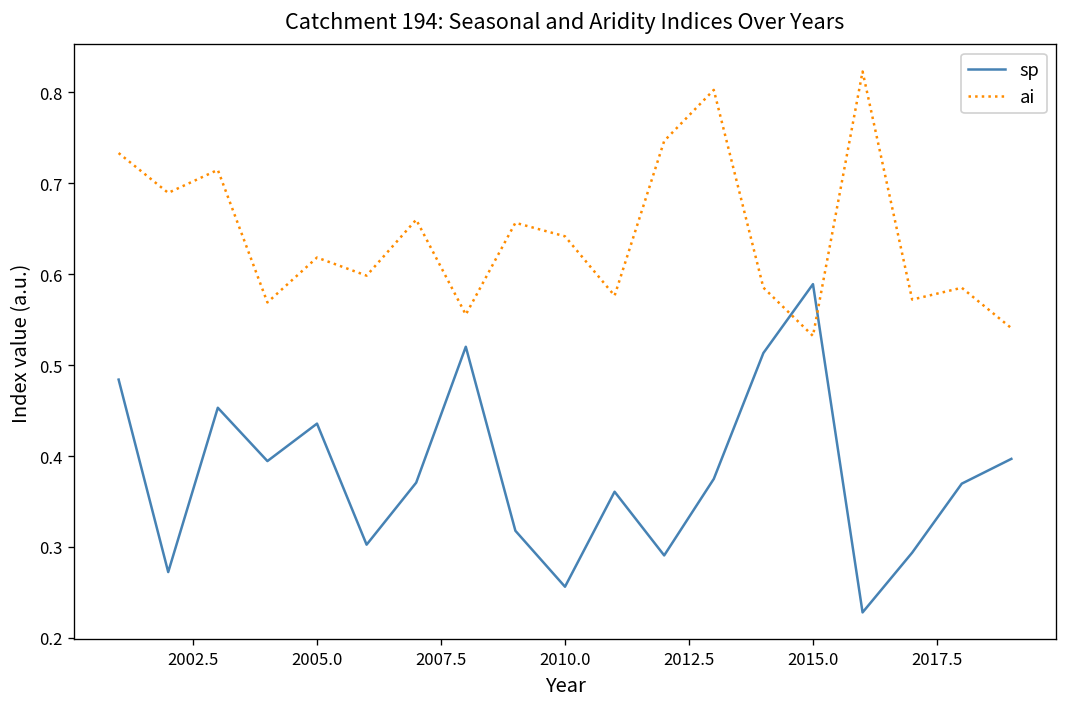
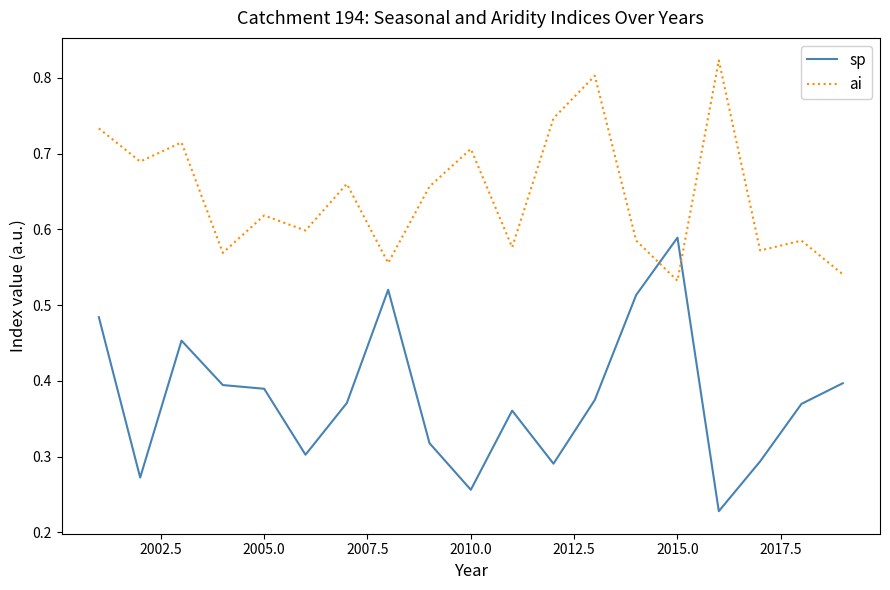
  {
    "sp": {
-     "2005.0": 0.44,
+     "2005.0": 0.39,
      "2010.0": 0.26,
      "2015.0": 0.59
    },
    "ai": {
      "2005.0": 0.62,
-     "2010.0": 0.64,
+     "2010.0": 0.71,
      "2015.0": 0.53
    }
  }
